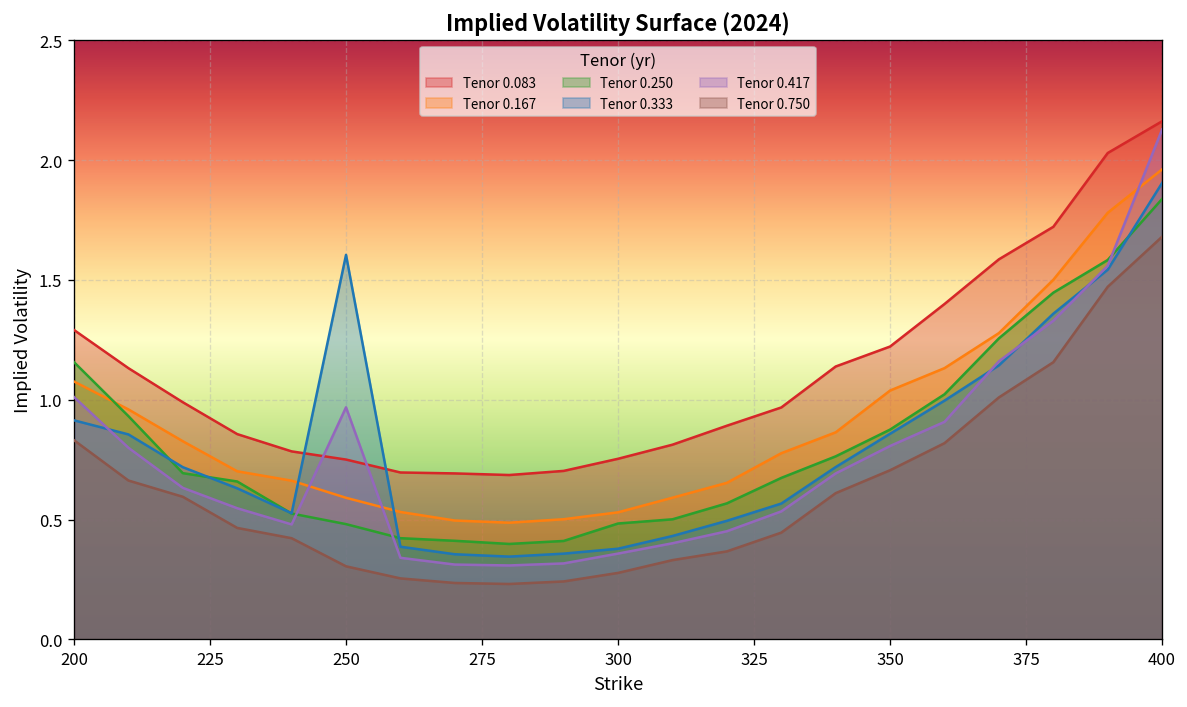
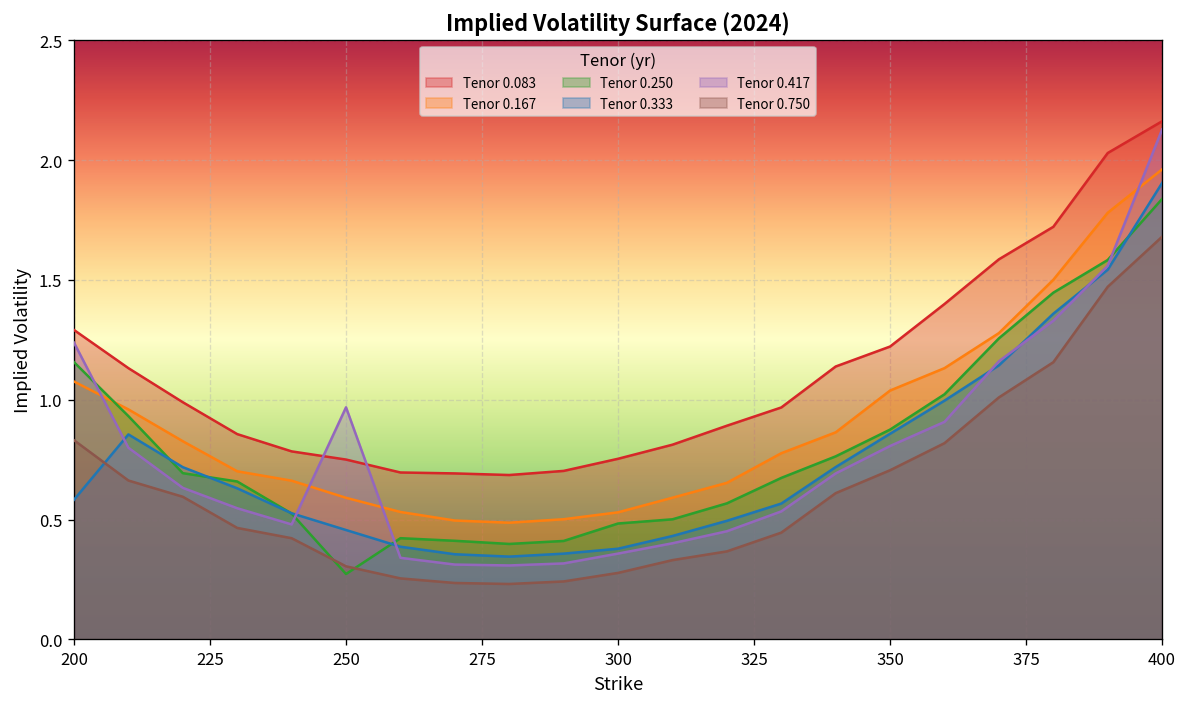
  {
    "Tenor 0.250": {
      "200": 1.16,
-     "250": 0.48,
+     "250": 0.27,
      "300": 0.48,
      "350": 0.88,
      "400": 1.84
    },
    "Tenor 0.333": {
-     "200": 0.91,
-     "250": 1.60,
+     "200": 0.58,
+     "250": 0.46,
      "300": 0.38,
      "350": 0.86,
      "400": 1.90
    },
    "Tenor 0.417": {
-     "200": 1.01,
+     "200": 1.24,
      "250": 0.97,
      "300": 0.36,
      "350": 0.81,
      "400": 2.13
    }
  }
